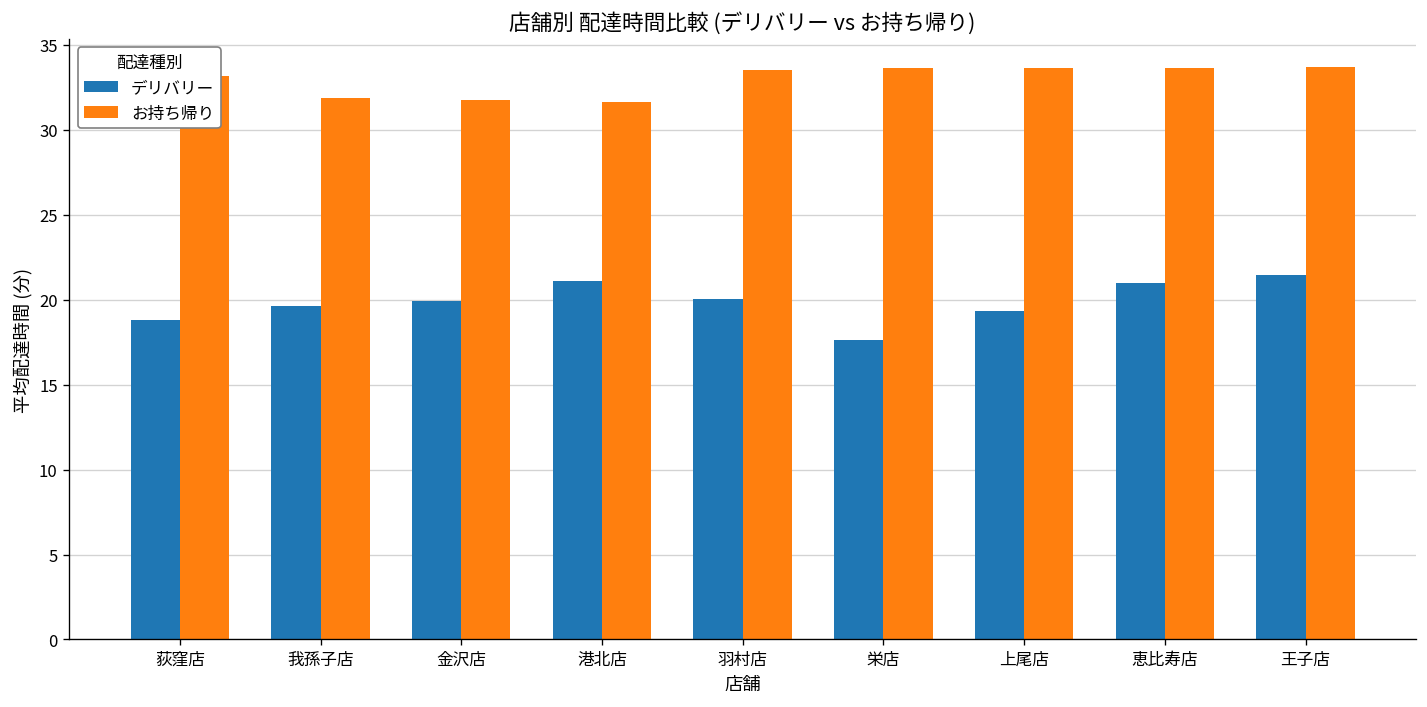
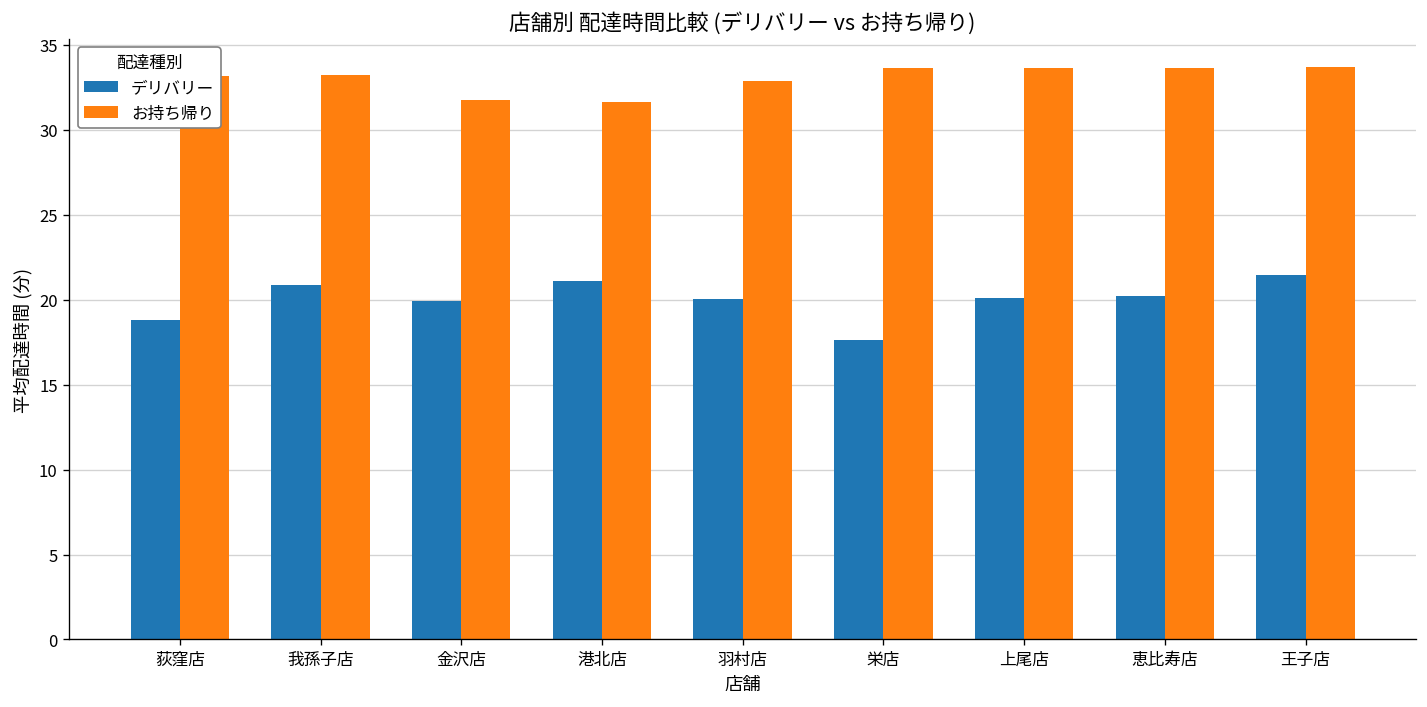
  {
    "デリバリー": {
      "荻窪店": 18.8,
-     "我孫子店": 19.6,
+     "我孫子店": 20.9,
      "金沢店": 19.9,
      "港北店": 21.1,
      "羽村店": 20.1,
      "栄店": 17.7,
-     "上尾店": 19.3,
-     "恵比寿店": 21.0,
+     "上尾店": 20.1,
+     "恵比寿店": 20.2,
      "王子店": 21.5
    },
    "お持ち帰り": {
-     "我孫子店": 31.9,
+     "我孫子店": 33.2,
      "金沢店": 31.8,
      "港北店": 31.6,
-     "羽村店": 33.5,
+     "羽村店": 32.9,
      "栄店": 33.6,
      "上尾店": 33.6,
      "恵比寿店": 33.6,
      "王子店": 33.7
    }
  }
